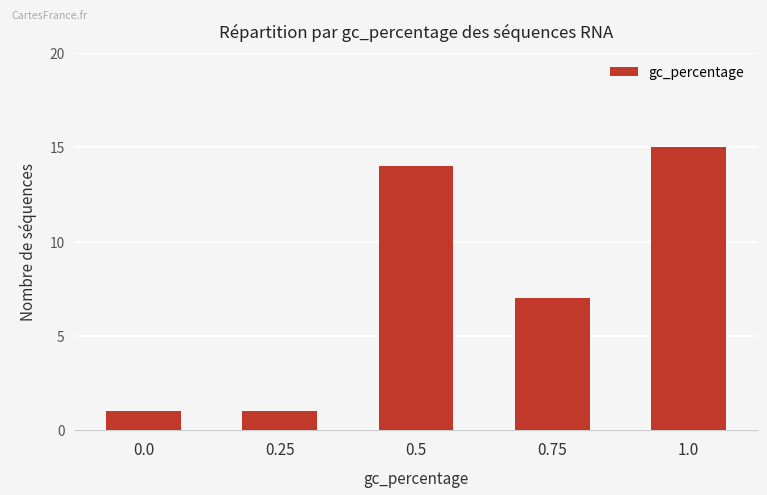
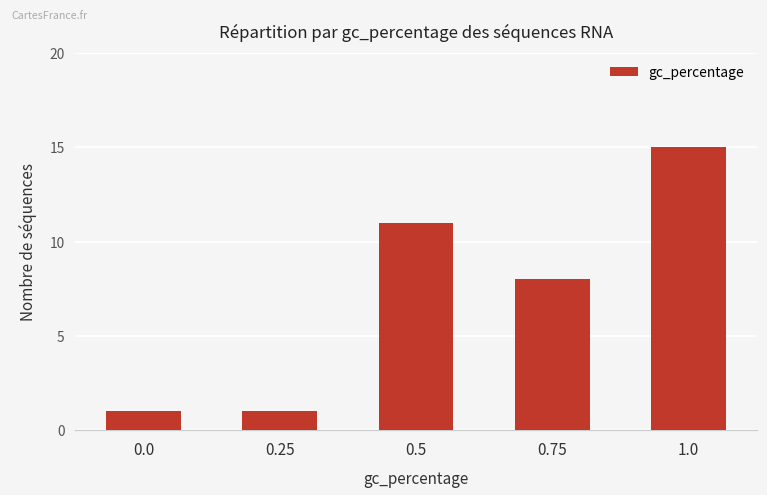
  {
    "0.0": 1,
    "0.25": 1,
-   "0.5": 14,
-   "0.75": 7,
+   "0.5": 11,
+   "0.75": 8,
    "1.0": 15
  }
